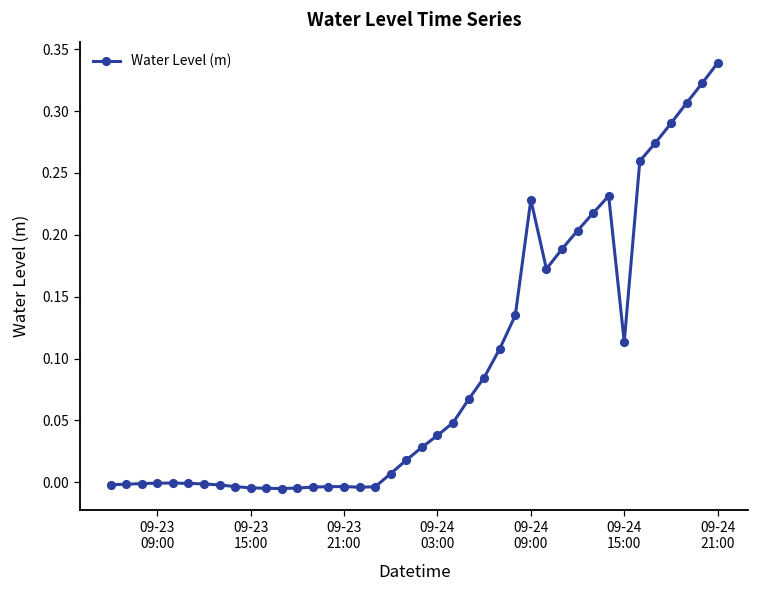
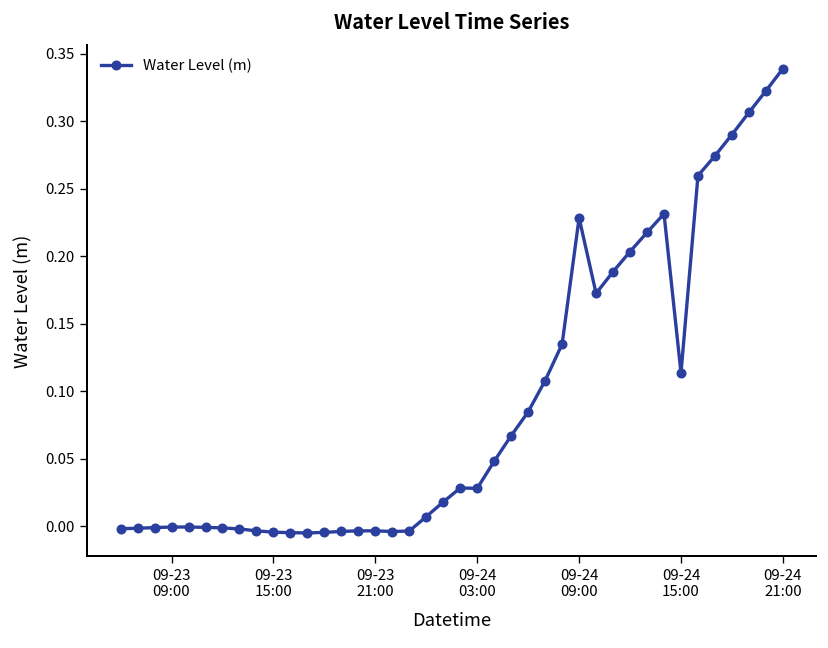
  {
    "09-23 09:00": -0.001,
    "09-23 15:00": -0.004,
    "09-23 21:00": -0.003,
-   "09-24 03:00": 0.038,
+   "09-24 03:00": 0.028,
    "09-24 09:00": 0.228,
    "09-24 15:00": 0.113,
    "09-24 21:00": 0.339
  }
